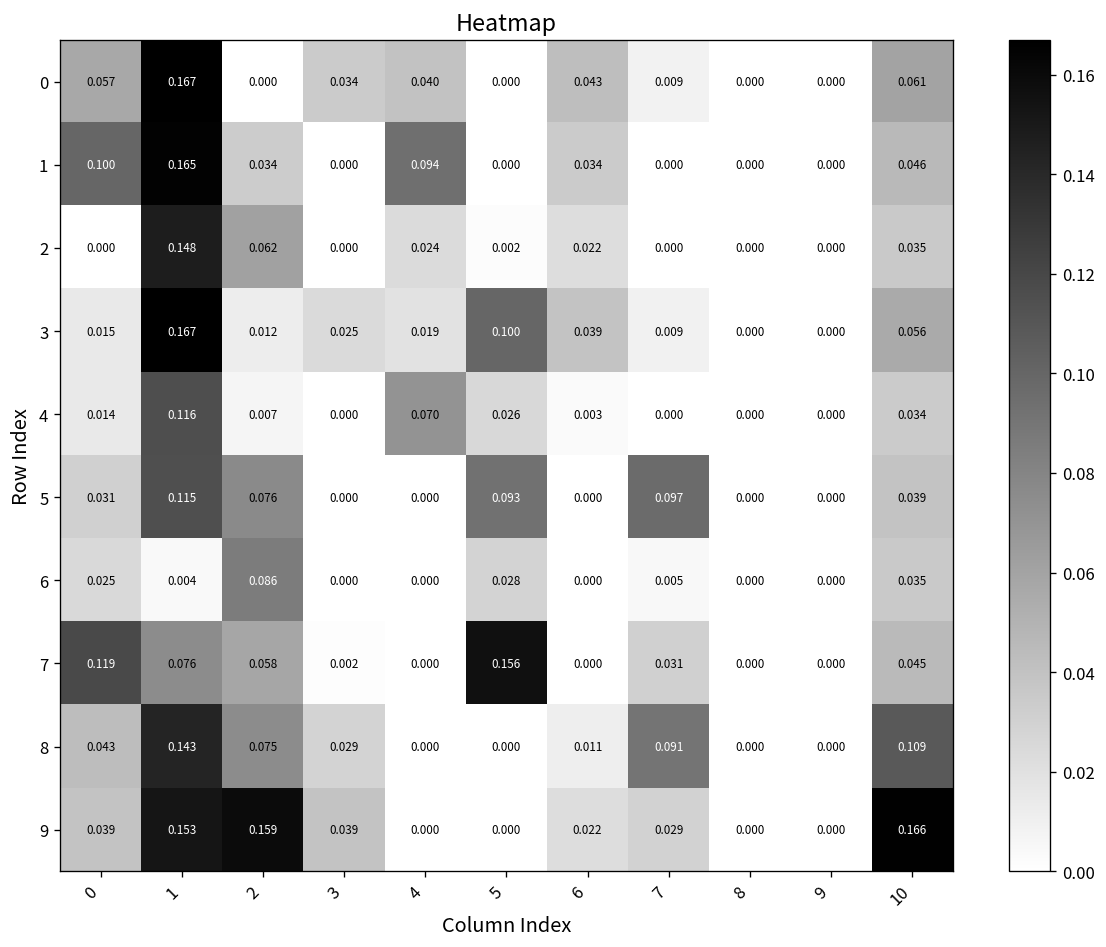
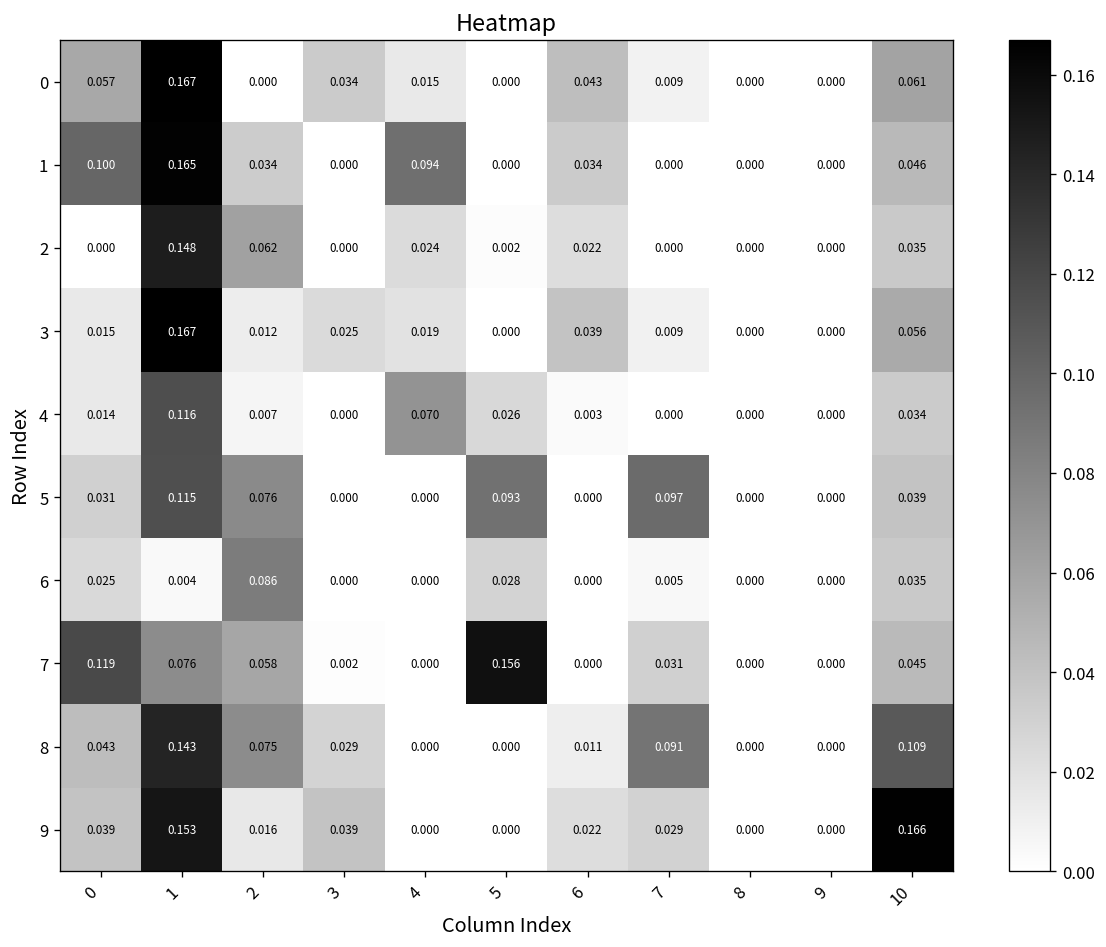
  {
    "0": {
      "0": 0.057,
      "1": 0.167,
      "2": 0.000,
      "3": 0.034,
-     "4": 0.040,
+     "4": 0.015,
      "5": 0.000,
      "6": 0.043,
      "7": 0.009,
      "8": 0.000,
      "9": 0.000,
      "10": 0.061
    },
    "1": {
      "0": 0.100,
      "1": 0.165,
      "2": 0.034,
      "3": 0.000,
      "4": 0.094,
      "5": 0.000,
      "6": 0.034,
      "7": 0.000,
      "8": 0.000,
      "9": 0.000,
      "10": 0.046
    },
    "2": {
      "0": 0.000,
      "1": 0.148,
      "2": 0.062,
      "3": 0.000,
      "4": 0.024,
      "5": 0.002,
      "6": 0.022,
      "7": 0.000,
      "8": 0.000,
      "9": 0.000,
      "10": 0.035
    },
    "3": {
      "0": 0.015,
      "1": 0.167,
      "2": 0.012,
      "3": 0.025,
      "4": 0.019,
-     "5": 0.100,
+     "5": 0.000,
      "6": 0.039,
      "7": 0.009,
      "8": 0.000,
      "9": 0.000,
      "10": 0.056
    },
    "4": {
      "0": 0.014,
      "1": 0.116,
      "2": 0.007,
      "3": 0.000,
      "4": 0.070,
      "5": 0.026,
      "6": 0.003,
      "7": 0.000,
      "8": 0.000,
      "9": 0.000,
      "10": 0.034
    },
    "5": {
      "0": 0.031,
      "1": 0.115,
      "2": 0.076,
      "3": 0.000,
      "4": 0.000,
      "5": 0.093,
      "6": 0.000,
      "7": 0.097,
      "8": 0.000,
      "9": 0.000,
      "10": 0.039
    },
    "6": {
      "0": 0.025,
      "1": 0.004,
      "2": 0.086,
      "3": 0.000,
      "4": 0.000,
      "5": 0.028,
      "6": 0.000,
      "7": 0.005,
      "8": 0.000,
      "9": 0.000,
      "10": 0.035
    },
    "7": {
      "0": 0.119,
      "1": 0.076,
      "2": 0.058,
      "3": 0.002,
      "4": 0.000,
      "5": 0.156,
      "6": 0.000,
      "7": 0.031,
      "8": 0.000,
      "9": 0.000,
      "10": 0.045
    },
    "8": {
      "0": 0.043,
      "1": 0.143,
      "2": 0.075,
      "3": 0.029,
      "4": 0.000,
      "5": 0.000,
      "6": 0.011,
      "7": 0.091,
      "8": 0.000,
      "9": 0.000,
      "10": 0.109
    },
    "9": {
      "0": 0.039,
      "1": 0.153,
-     "2": 0.159,
+     "2": 0.016,
      "3": 0.039,
      "4": 0.000,
      "5": 0.000,
      "6": 0.022,
      "7": 0.029,
      "8": 0.000,
      "9": 0.000,
      "10": 0.166
    }
  }
